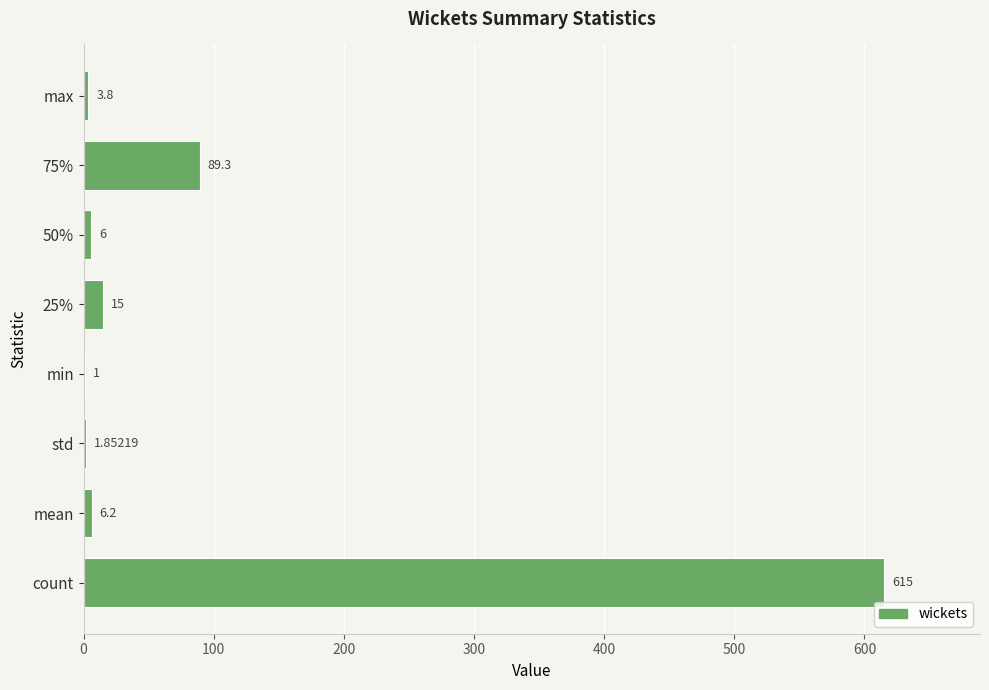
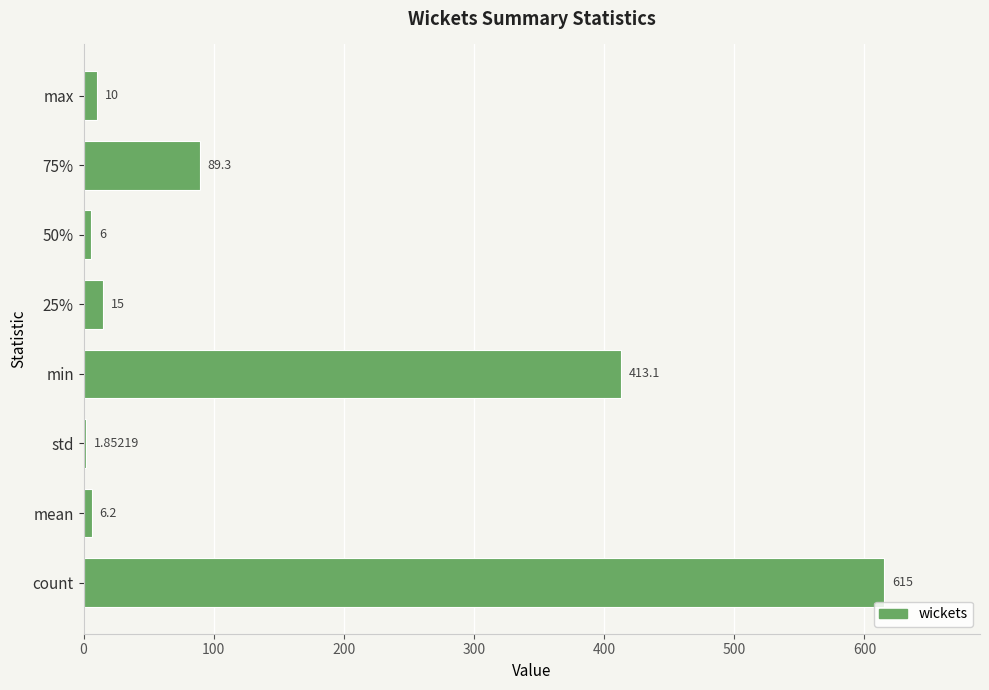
  {
-   "max": 3.8,
+   "max": 10,
    "75%": 89.3,
    "50%": 6,
    "25%": 15,
-   "min": 1,
+   "min": 413.1,
    "std": 1.85219,
    "mean": 6.2,
    "count": 615
  }
